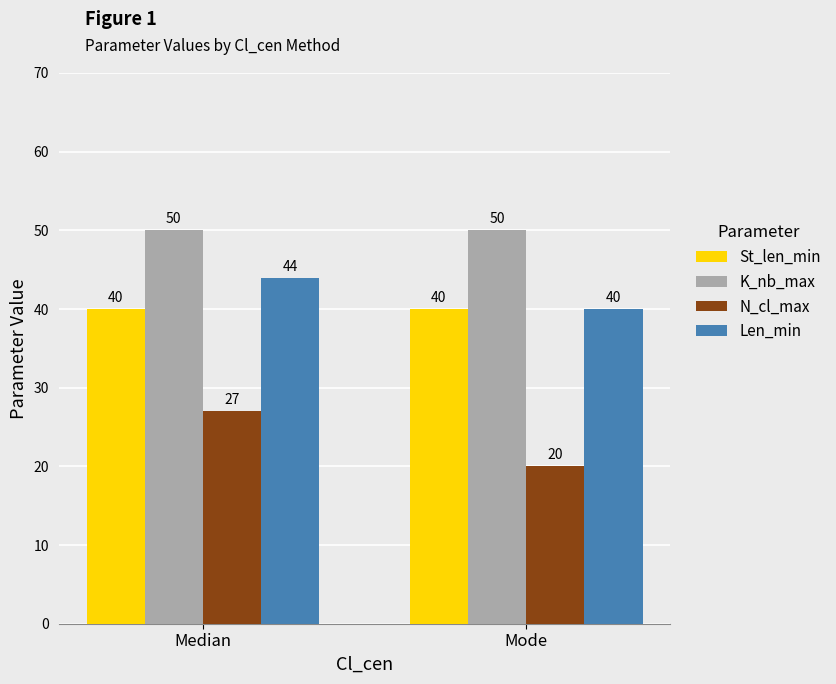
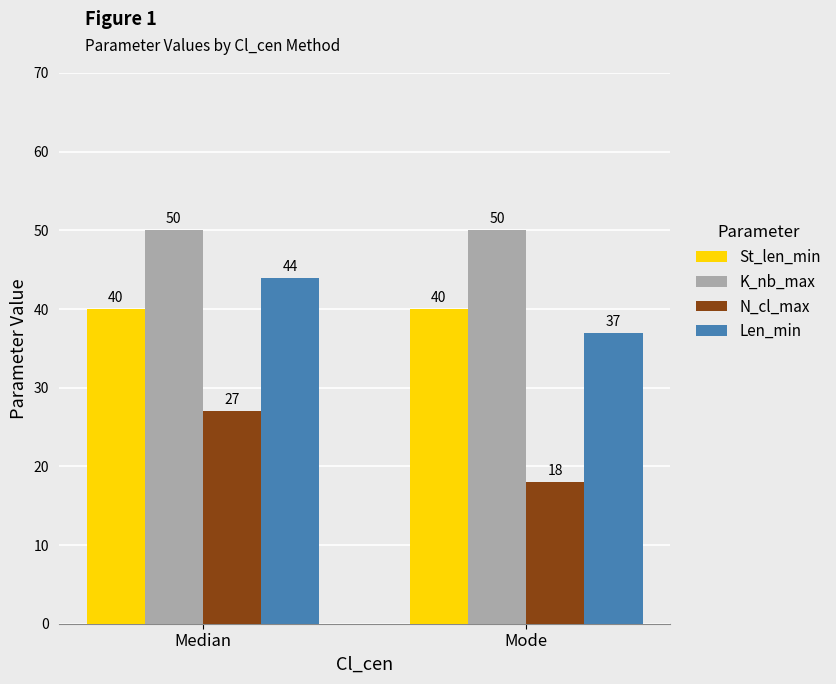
  {
    "St_len_min": {
      "Median": 40,
      "Mode": 40
    },
    "K_nb_max": {
      "Median": 50,
      "Mode": 50
    },
    "N_cl_max": {
      "Median": 27,
-     "Mode": 20
+     "Mode": 18
    },
    "Len_min": {
      "Median": 44,
-     "Mode": 40
+     "Mode": 37
    }
  }
